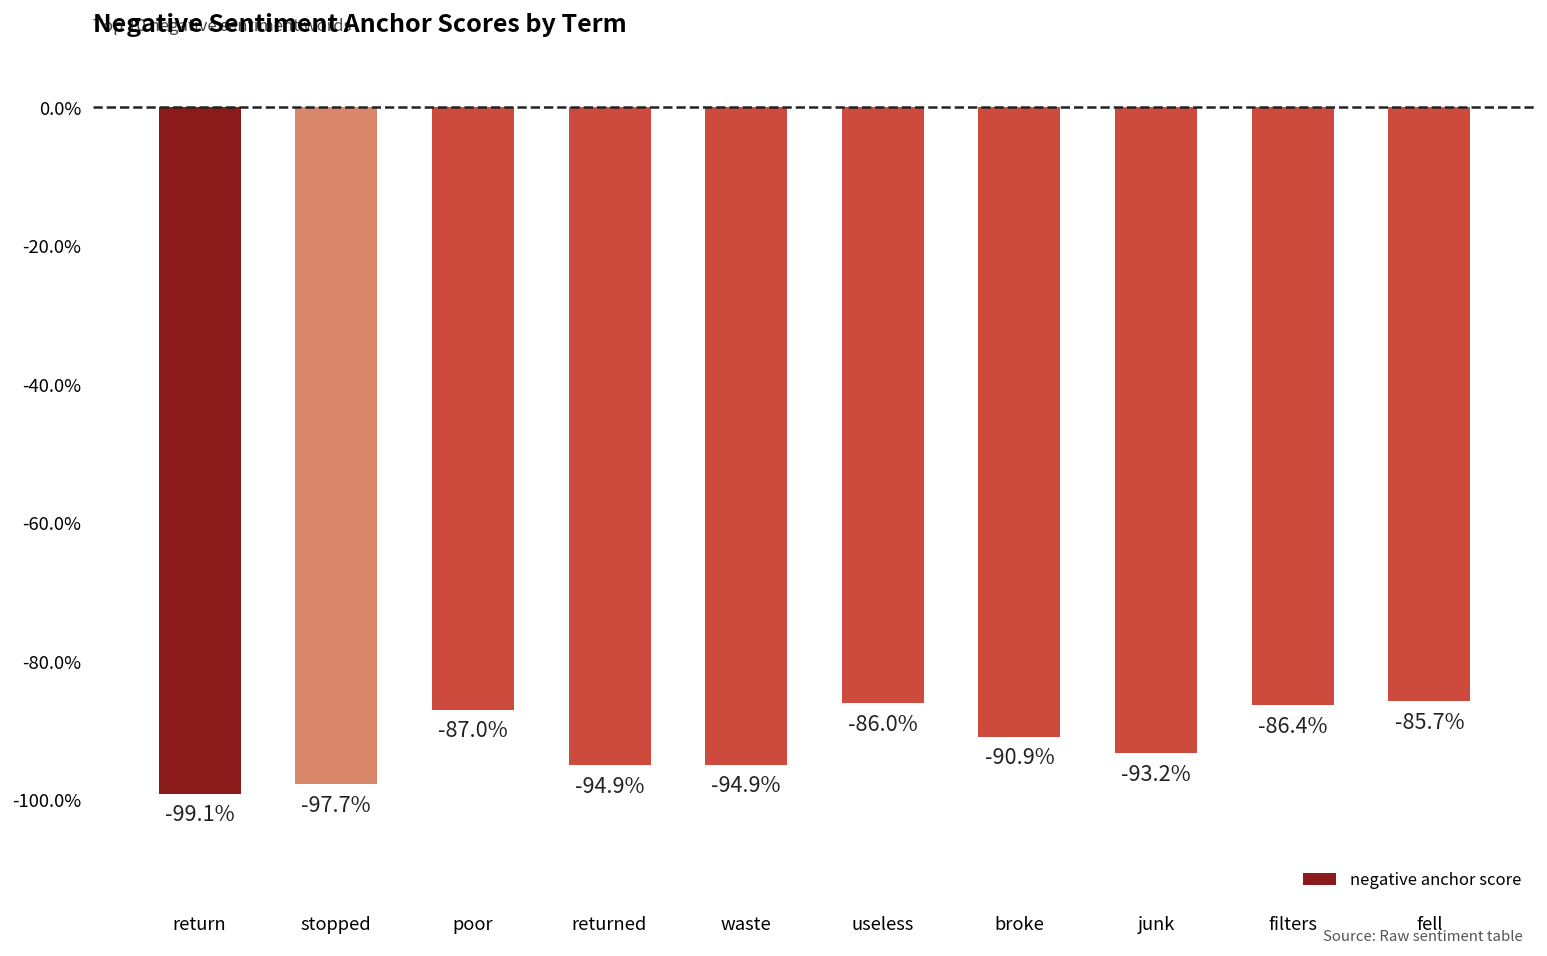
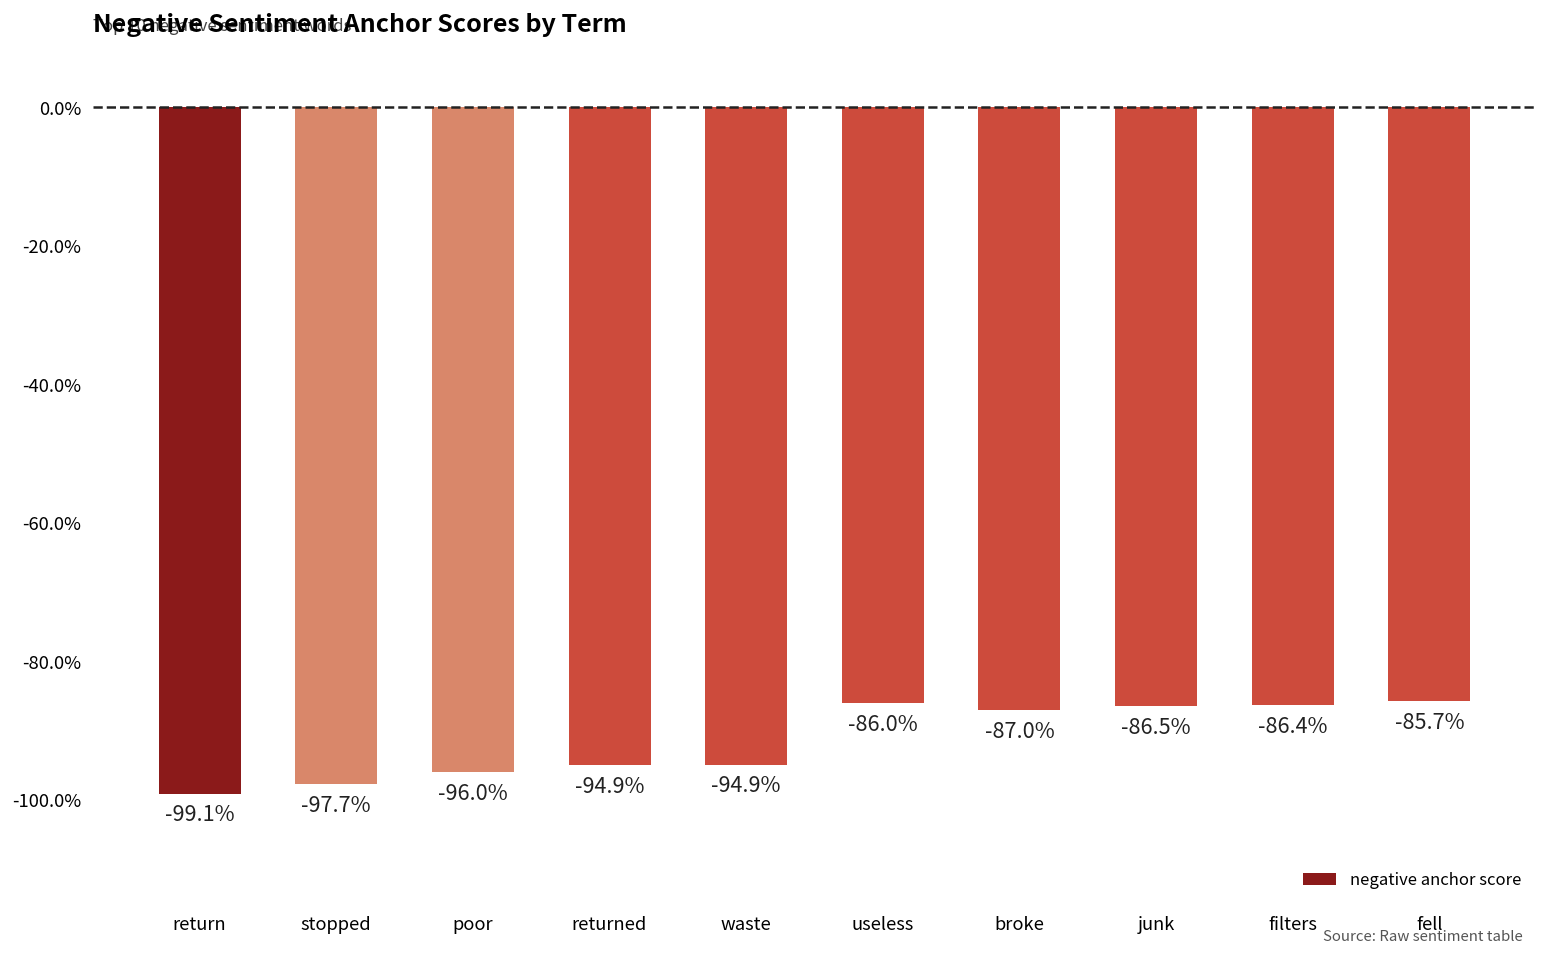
  {
    "return": "-99.1%",
    "stopped": "-97.7%",
-   "poor": "-87.0%",
+   "poor": "-96.0%",
    "returned": "-94.9%",
    "waste": "-94.9%",
    "useless": "-86.0%",
-   "broke": "-90.9%",
-   "junk": "-93.2%",
+   "broke": "-87.0%",
+   "junk": "-86.5%",
    "filters": "-86.4%",
    "fell": "-85.7%"
  }
